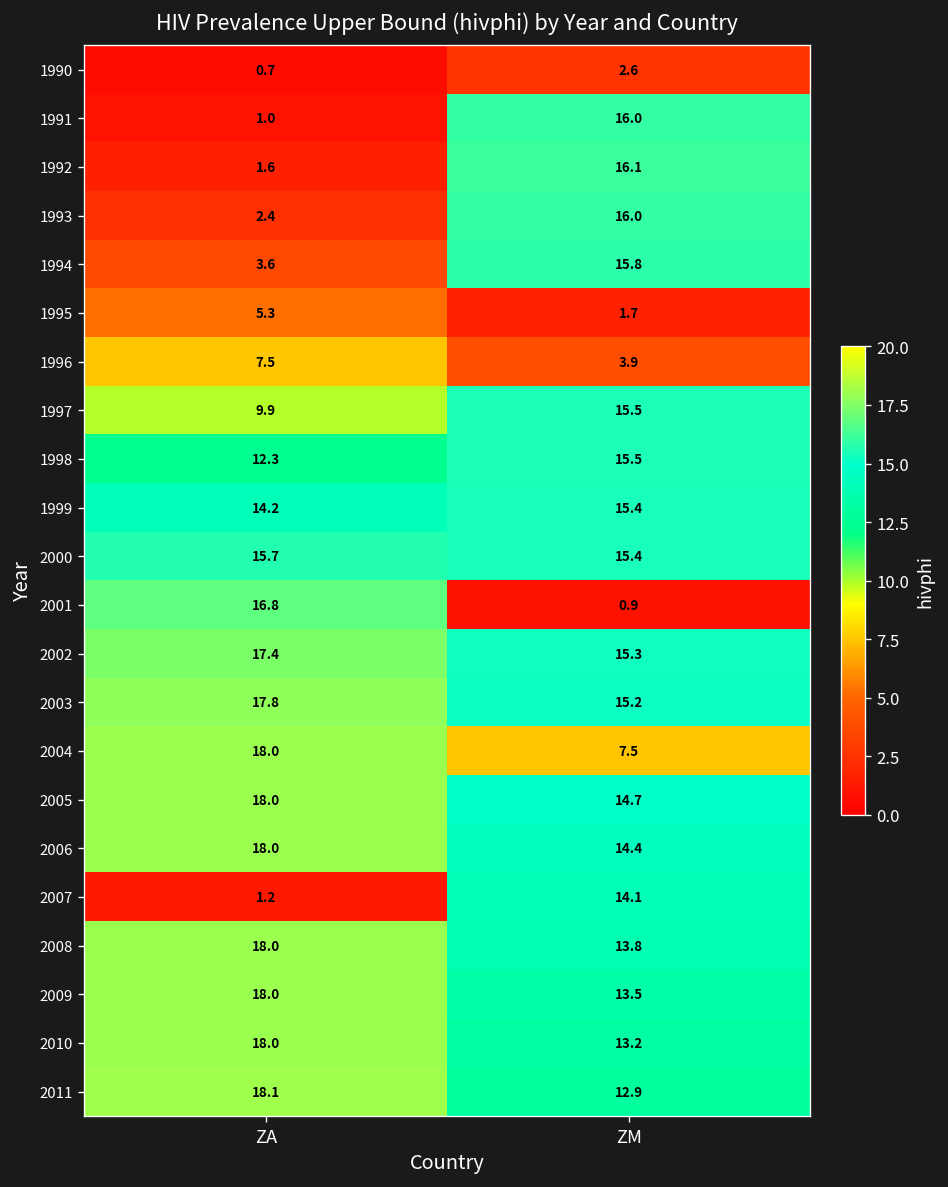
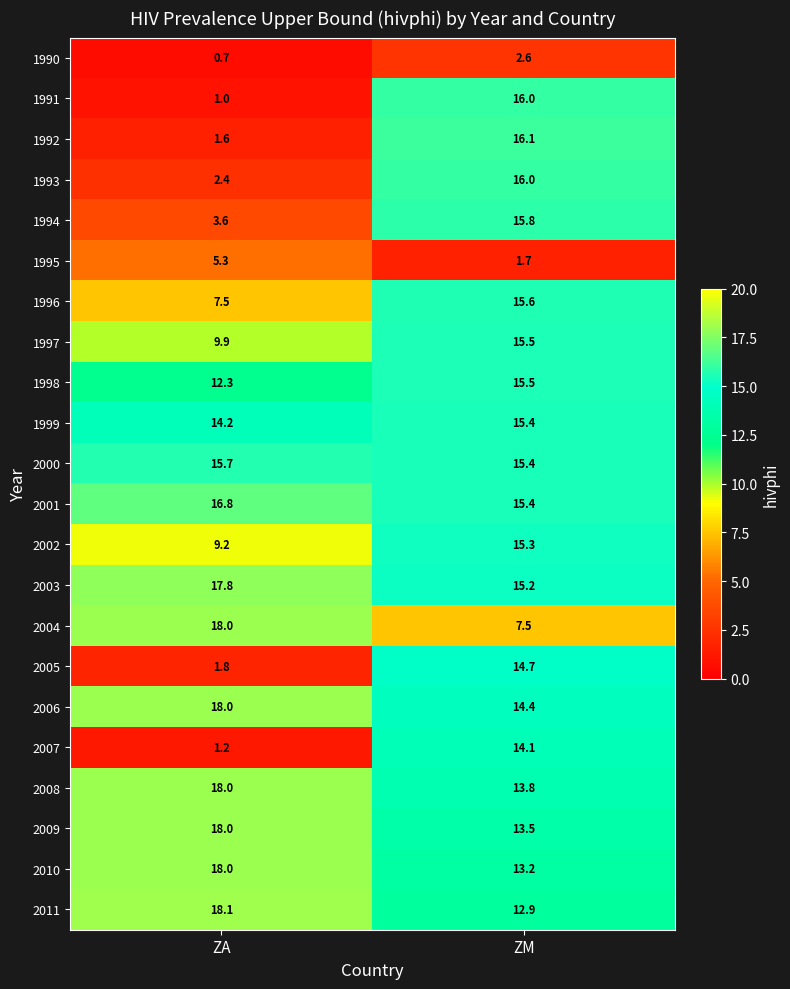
  {
    "1990": {
      "ZA": 0.7,
      "ZM": 2.6
    },
    "1991": {
      "ZA": 1.0,
      "ZM": 16.0
    },
    "1992": {
      "ZA": 1.6,
      "ZM": 16.1
    },
    "1993": {
      "ZA": 2.4,
      "ZM": 16.0
    },
    "1994": {
      "ZA": 3.6,
      "ZM": 15.8
    },
    "1995": {
      "ZA": 5.3,
      "ZM": 1.7
    },
    "1996": {
      "ZA": 7.5,
-     "ZM": 3.9
+     "ZM": 15.6
    },
    "1997": {
      "ZA": 9.9,
      "ZM": 15.5
    },
    "1998": {
      "ZA": 12.3,
      "ZM": 15.5
    },
    "1999": {
      "ZA": 14.2,
      "ZM": 15.4
    },
    "2000": {
      "ZA": 15.7,
      "ZM": 15.4
    },
    "2001": {
      "ZA": 16.8,
-     "ZM": 0.9
+     "ZM": 15.4
    },
    "2002": {
-     "ZA": 17.4,
+     "ZA": 9.2,
      "ZM": 15.3
    },
    "2003": {
      "ZA": 17.8,
      "ZM": 15.2
    },
    "2004": {
      "ZA": 18.0,
      "ZM": 7.5
    },
    "2005": {
-     "ZA": 18.0,
+     "ZA": 1.8,
      "ZM": 14.7
    },
    "2006": {
      "ZA": 18.0,
      "ZM": 14.4
    },
    "2007": {
      "ZA": 1.2,
      "ZM": 14.1
    },
    "2008": {
      "ZA": 18.0,
      "ZM": 13.8
    },
    "2009": {
      "ZA": 18.0,
      "ZM": 13.5
    },
    "2010": {
      "ZA": 18.0,
      "ZM": 13.2
    },
    "2011": {
      "ZA": 18.1,
      "ZM": 12.9
    }
  }
